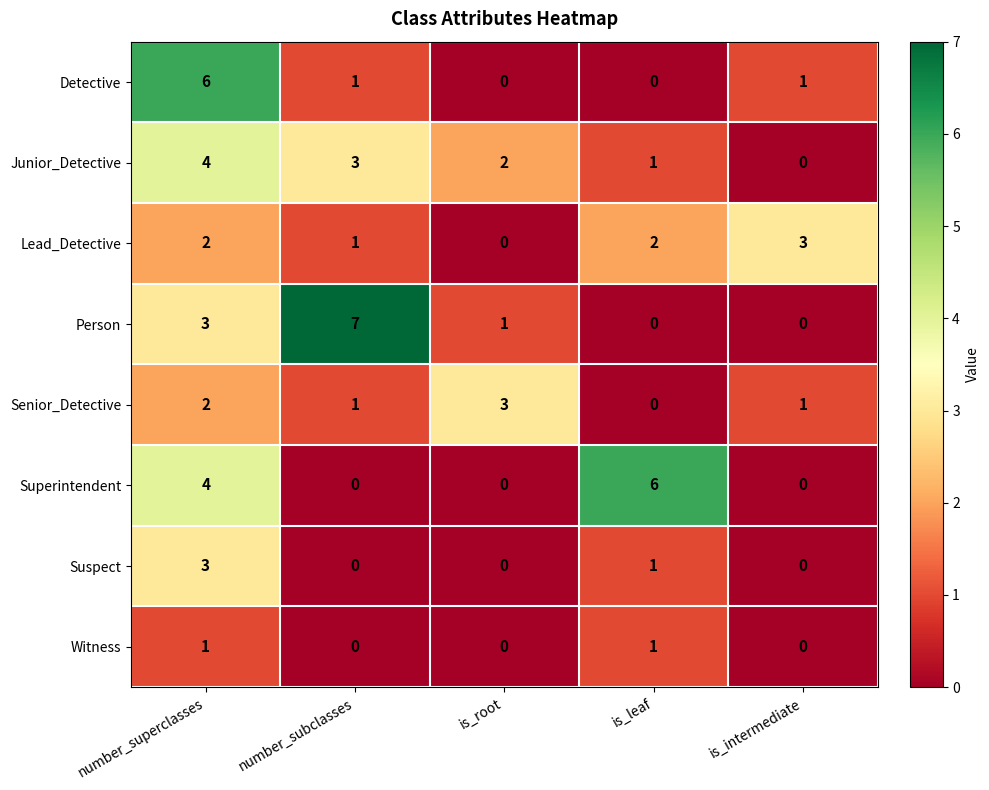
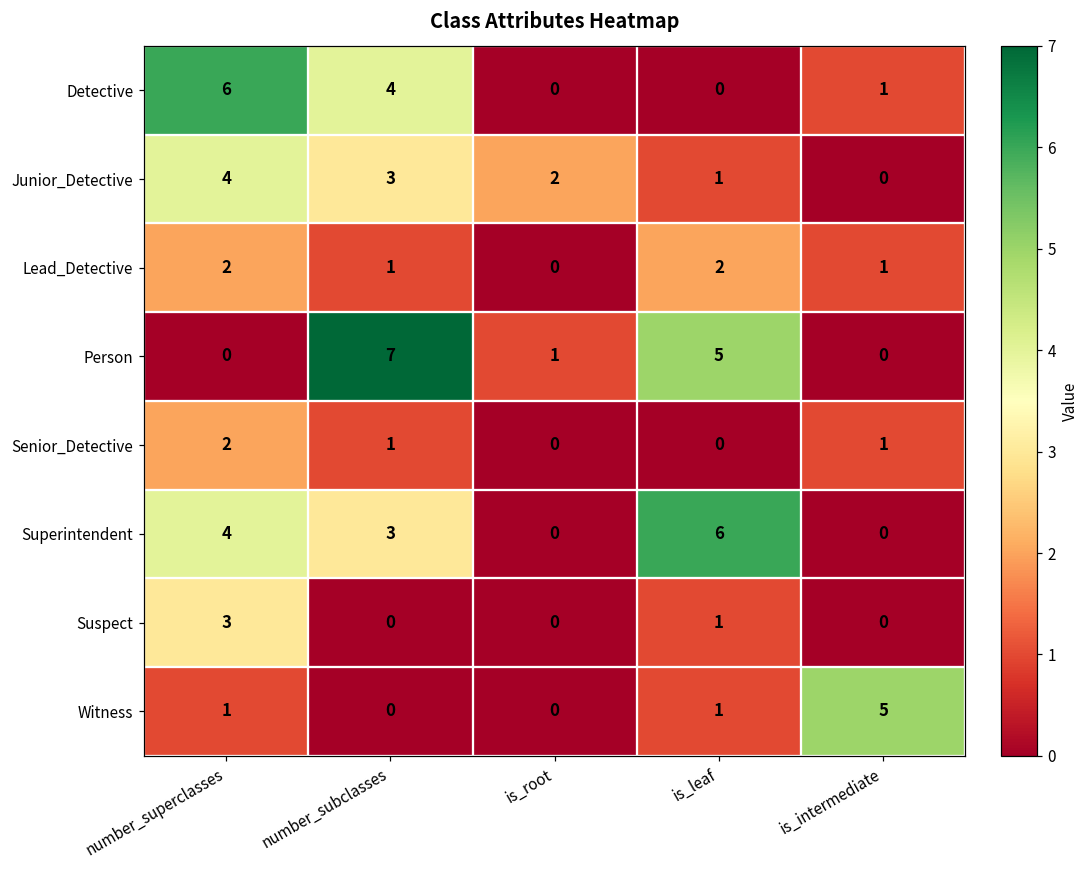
  {
    "Detective": {
      "number_superclasses": 6,
-     "number_subclasses": 1,
+     "number_subclasses": 4,
      "is_root": 0,
      "is_leaf": 0,
      "is_intermediate": 1
    },
    "Junior_Detective": {
      "number_superclasses": 4,
      "number_subclasses": 3,
      "is_root": 2,
      "is_leaf": 1,
      "is_intermediate": 0
    },
    "Lead_Detective": {
      "number_superclasses": 2,
      "number_subclasses": 1,
      "is_root": 0,
      "is_leaf": 2,
-     "is_intermediate": 3
+     "is_intermediate": 1
    },
    "Person": {
-     "number_superclasses": 3,
+     "number_superclasses": 0,
      "number_subclasses": 7,
      "is_root": 1,
-     "is_leaf": 0,
+     "is_leaf": 5,
      "is_intermediate": 0
    },
    "Senior_Detective": {
      "number_superclasses": 2,
      "number_subclasses": 1,
-     "is_root": 3,
+     "is_root": 0,
      "is_leaf": 0,
      "is_intermediate": 1
    },
    "Superintendent": {
      "number_superclasses": 4,
-     "number_subclasses": 0,
+     "number_subclasses": 3,
      "is_root": 0,
      "is_leaf": 6,
      "is_intermediate": 0
    },
    "Suspect": {
      "number_superclasses": 3,
      "number_subclasses": 0,
      "is_root": 0,
      "is_leaf": 1,
      "is_intermediate": 0
    },
    "Witness": {
      "number_superclasses": 1,
      "number_subclasses": 0,
      "is_root": 0,
      "is_leaf": 1,
-     "is_intermediate": 0
+     "is_intermediate": 5
    }
  }
